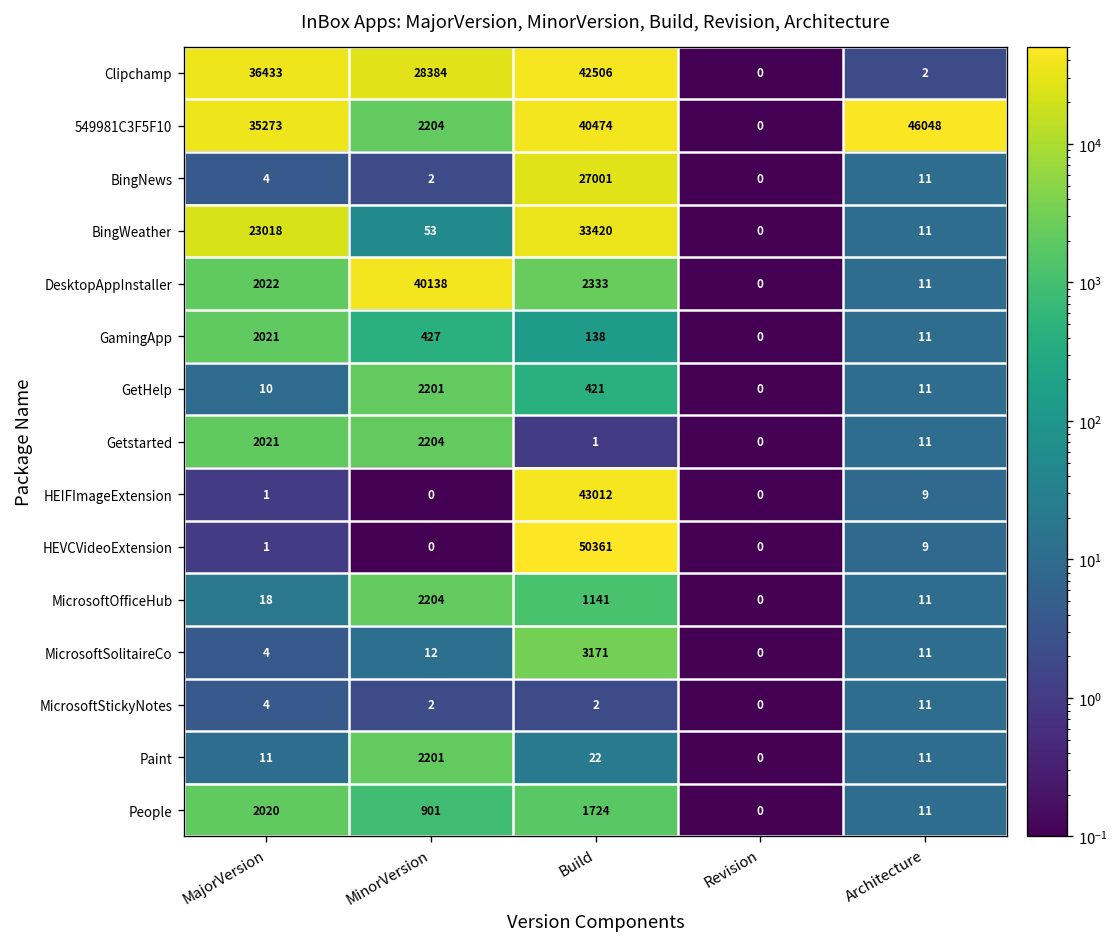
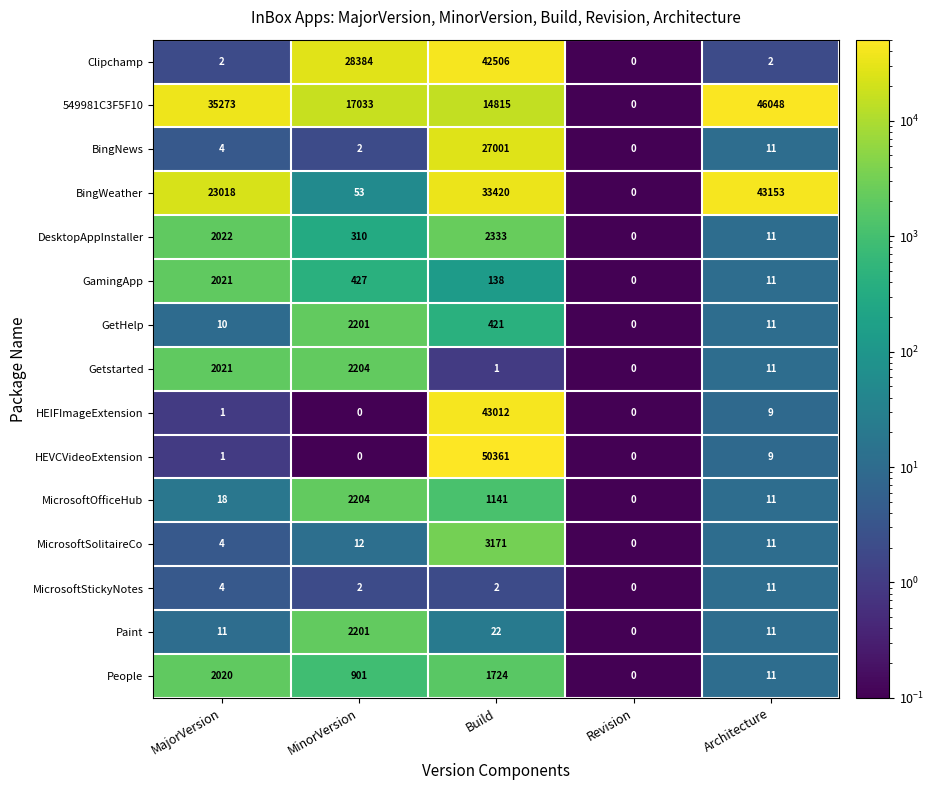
  {
    "Clipchamp": {
-     "MajorVersion": 36433,
+     "MajorVersion": 2,
      "MinorVersion": 28384,
      "Build": 42506,
      "Revision": 0,
      "Architecture": 2
    },
    "549981C3F5F10": {
      "MajorVersion": 35273,
-     "MinorVersion": 2204,
-     "Build": 40474,
+     "MinorVersion": 17033,
+     "Build": 14815,
      "Revision": 0,
      "Architecture": 46048
    },
    "BingNews": {
      "MajorVersion": 4,
      "MinorVersion": 2,
      "Build": 27001,
      "Revision": 0,
      "Architecture": 11
    },
    "BingWeather": {
      "MajorVersion": 23018,
      "MinorVersion": 53,
      "Build": 33420,
      "Revision": 0,
-     "Architecture": 11
+     "Architecture": 43153
    },
    "DesktopAppInstaller": {
      "MajorVersion": 2022,
-     "MinorVersion": 40138,
+     "MinorVersion": 310,
      "Build": 2333,
      "Revision": 0,
      "Architecture": 11
    },
    "GamingApp": {
      "MajorVersion": 2021,
      "MinorVersion": 427,
      "Build": 138,
      "Revision": 0,
      "Architecture": 11
    },
    "GetHelp": {
      "MajorVersion": 10,
      "MinorVersion": 2201,
      "Build": 421,
      "Revision": 0,
      "Architecture": 11
    },
    "Getstarted": {
      "MajorVersion": 2021,
      "MinorVersion": 2204,
      "Build": 1,
      "Revision": 0,
      "Architecture": 11
    },
    "HEIFImageExtension": {
      "MajorVersion": 1,
      "MinorVersion": 0,
      "Build": 43012,
      "Revision": 0,
      "Architecture": 9
    },
    "HEVCVideoExtension": {
      "MajorVersion": 1,
      "MinorVersion": 0,
      "Build": 50361,
      "Revision": 0,
      "Architecture": 9
    },
    "MicrosoftOfficeHub": {
      "MajorVersion": 18,
      "MinorVersion": 2204,
      "Build": 1141,
      "Revision": 0,
      "Architecture": 11
    },
    "MicrosoftSolitaireCo": {
      "MajorVersion": 4,
      "MinorVersion": 12,
      "Build": 3171,
      "Revision": 0,
      "Architecture": 11
    },
    "MicrosoftStickyNotes": {
      "MajorVersion": 4,
      "MinorVersion": 2,
      "Build": 2,
      "Revision": 0,
      "Architecture": 11
    },
    "Paint": {
      "MajorVersion": 11,
      "MinorVersion": 2201,
      "Build": 22,
      "Revision": 0,
      "Architecture": 11
    },
    "People": {
      "MajorVersion": 2020,
      "MinorVersion": 901,
      "Build": 1724,
      "Revision": 0,
      "Architecture": 11
    }
  }
